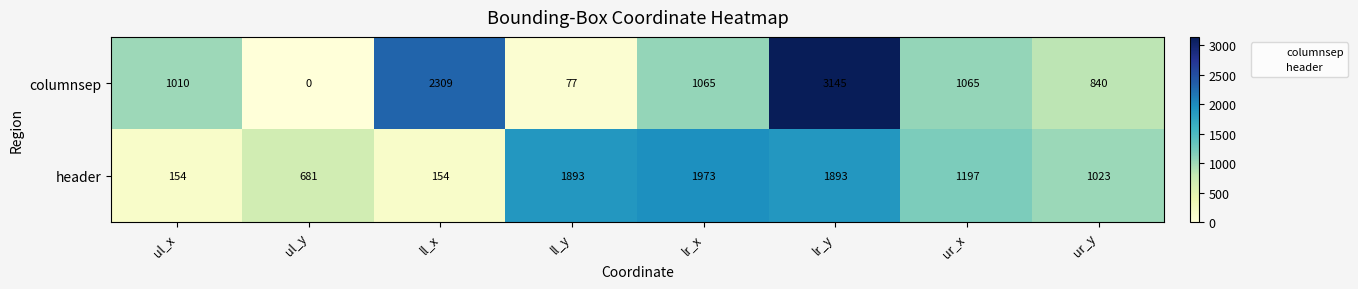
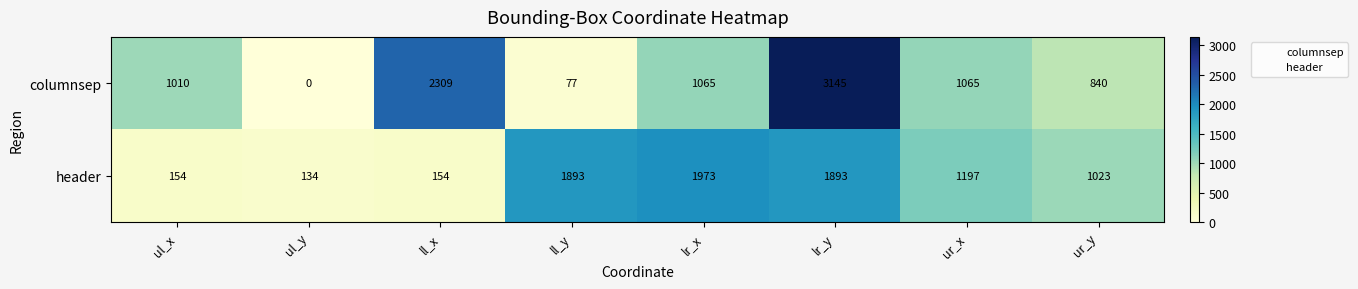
  {
    "columnsep": {
      "ul_x": 1010,
      "ul_y": 0,
      "ll_x": 2309,
      "ll_y": 77,
      "lr_x": 1065,
      "lr_y": 3145,
      "ur_x": 1065,
      "ur_y": 840
    },
    "header": {
      "ul_x": 154,
-     "ul_y": 681,
+     "ul_y": 134,
      "ll_x": 154,
      "ll_y": 1893,
      "lr_x": 1973,
      "lr_y": 1893,
      "ur_x": 1197,
      "ur_y": 1023
    }
  }
